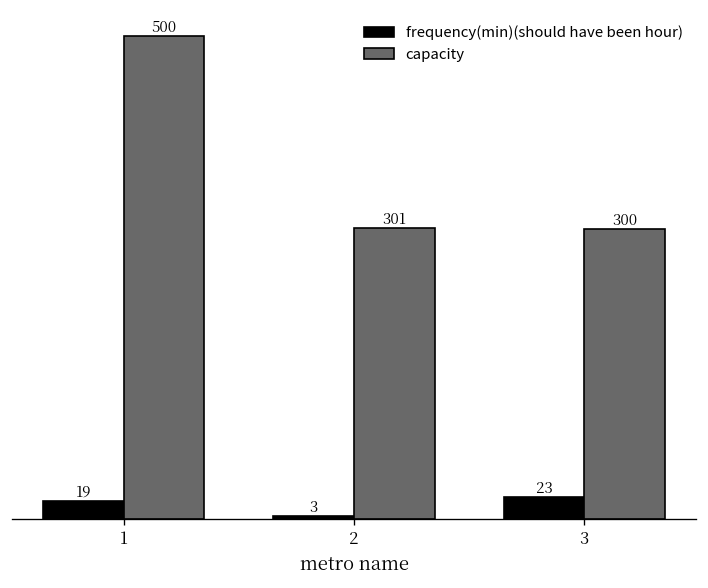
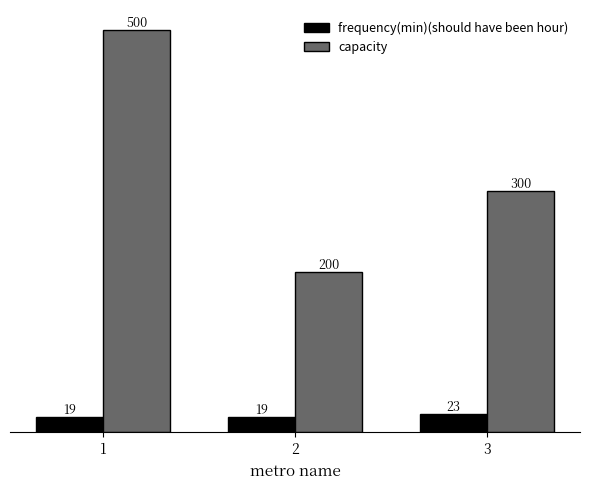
  {
    "frequency(min)(should have been hour)": {
      "1": 19,
-     "2": 3,
+     "2": 19,
      "3": 23
    },
    "capacity": {
      "1": 500,
-     "2": 301,
+     "2": 200,
      "3": 300
    }
  }
